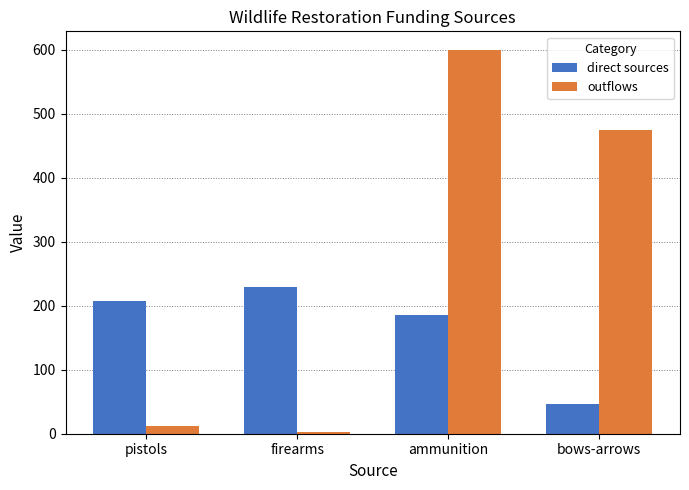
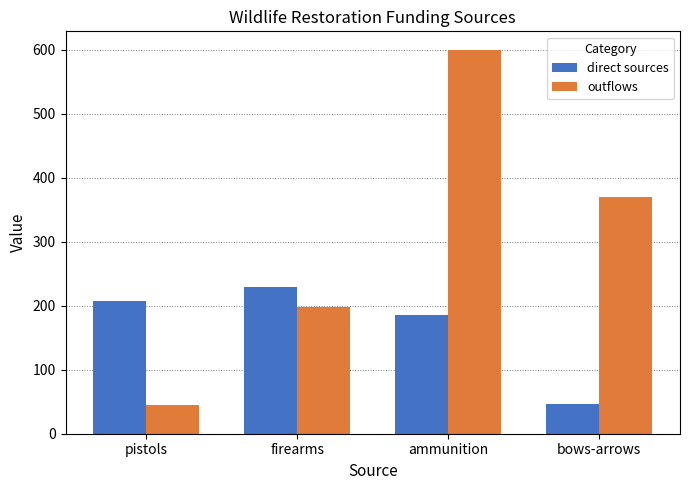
  {
    "direct sources": {
      "pistols": 210,
      "firearms": 230,
      "ammunition": 190,
      "bows-arrows": 50
    },
    "outflows": {
-     "pistols": 10,
-     "firearms": 0,
+     "pistols": 50,
+     "firearms": 200,
      "ammunition": 600,
-     "bows-arrows": 470
+     "bows-arrows": 370
    }
  }
